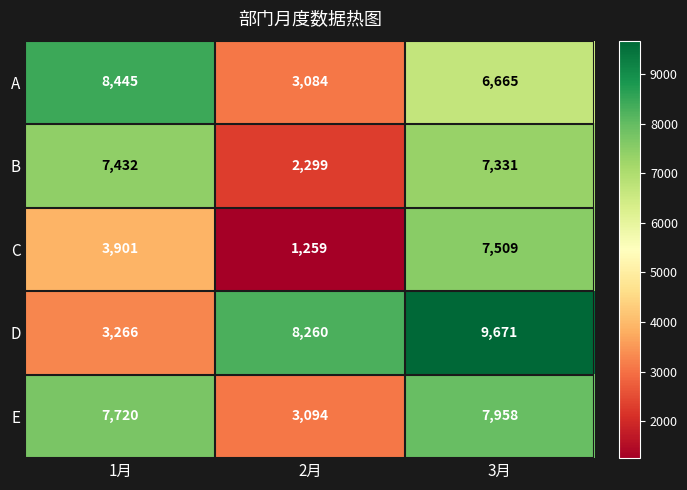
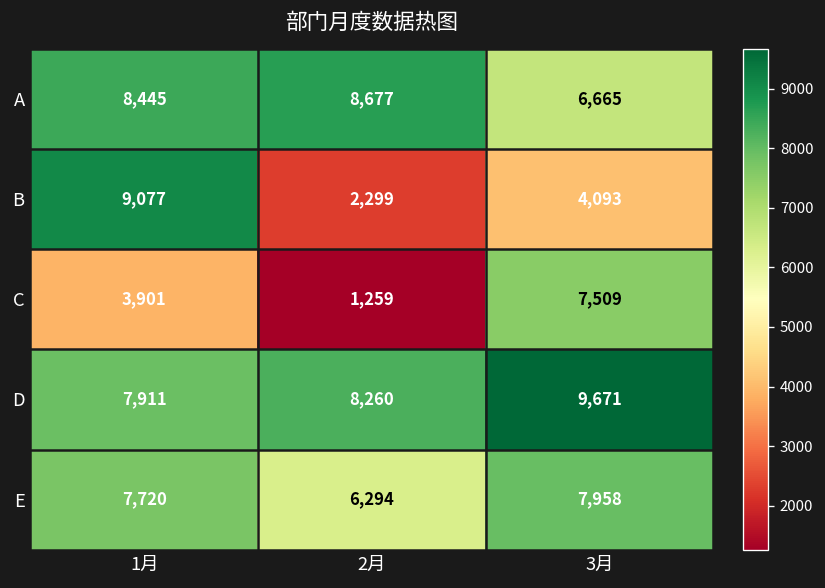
  {
    "A": {
      "1月": "8,445",
-     "2月": "3,084",
+     "2月": "8,677",
      "3月": "6,665"
    },
    "B": {
-     "1月": "7,432",
+     "1月": "9,077",
      "2月": "2,299",
-     "3月": "7,331"
+     "3月": "4,093"
    },
    "C": {
      "1月": "3,901",
      "2月": "1,259",
      "3月": "7,509"
    },
    "D": {
-     "1月": "3,266",
+     "1月": "7,911",
      "2月": "8,260",
      "3月": "9,671"
    },
    "E": {
      "1月": "7,720",
-     "2月": "3,094",
+     "2月": "6,294",
      "3月": "7,958"
    }
  }
